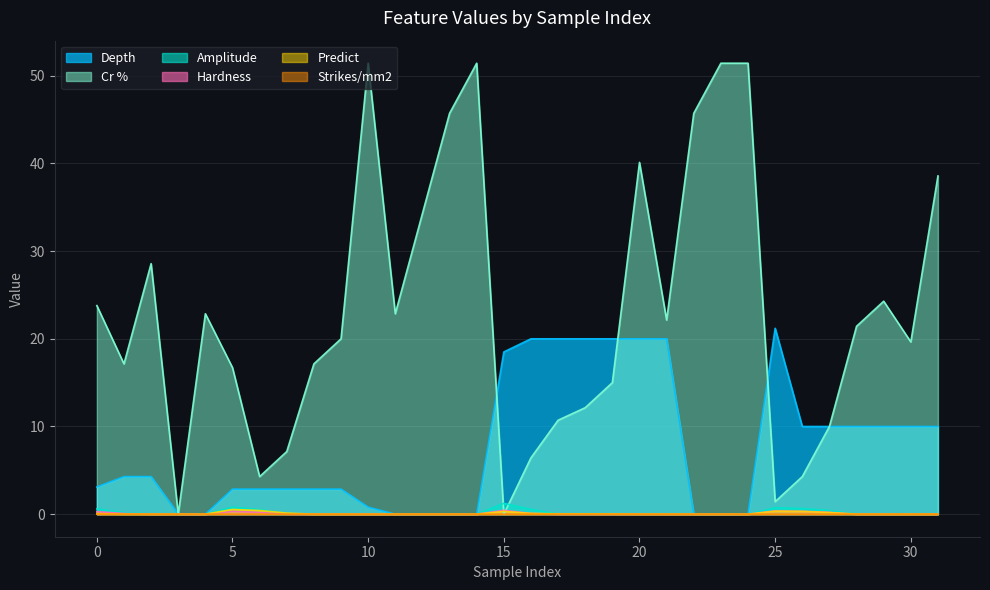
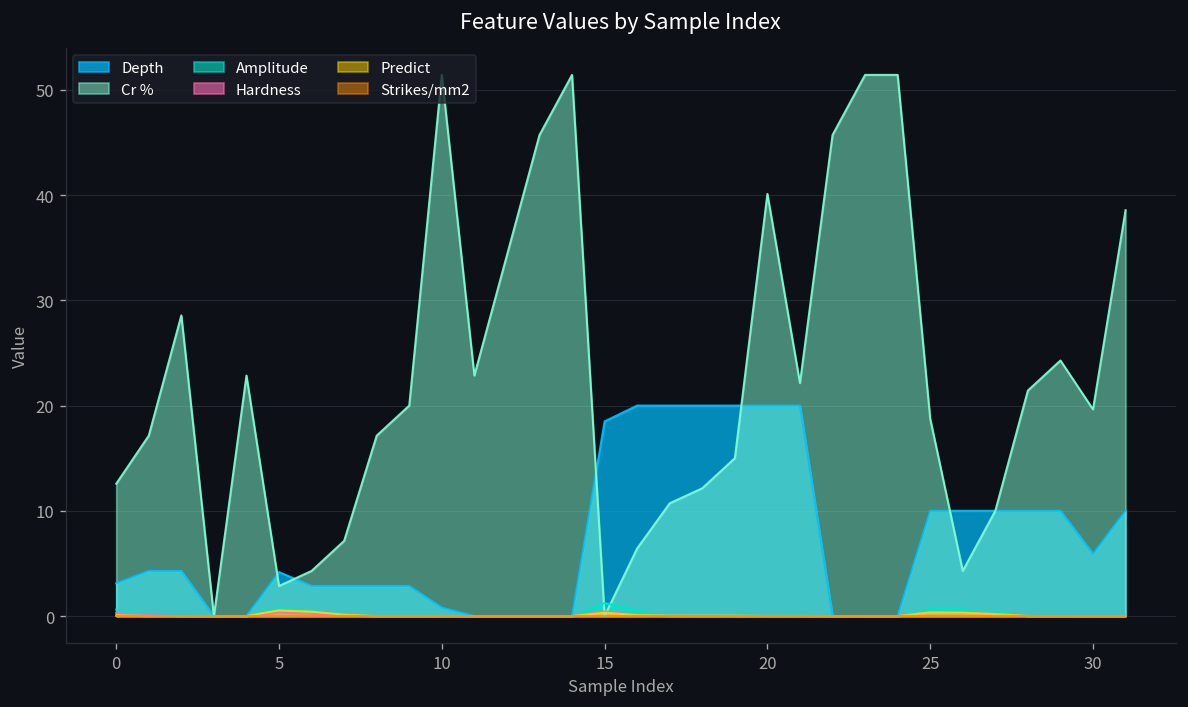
  {
    "Depth": {
      "0": 3,
-     "5": 3,
+     "5": 4,
      "10": 1,
      "15": 19,
      "20": 20,
-     "25": 21,
-     "30": 10
+     "25": 10,
+     "30": 6
    },
    "Cr %": {
-     "0": 24,
-     "5": 17,
+     "0": 13,
+     "5": 3,
      "20": 40,
-     "25": 1,
+     "25": 19,
      "30": 20
    },
    "Amplitude": {
      "0": 1,
      "15": 1,
      "25": 1
    }
  }
